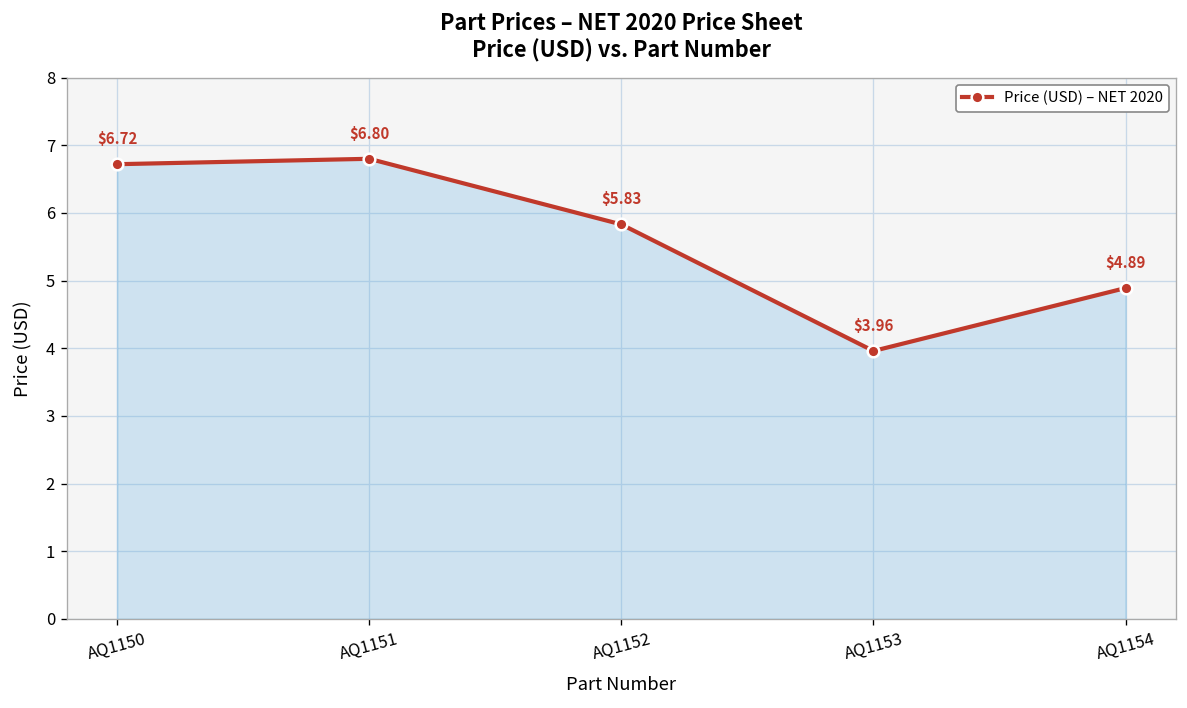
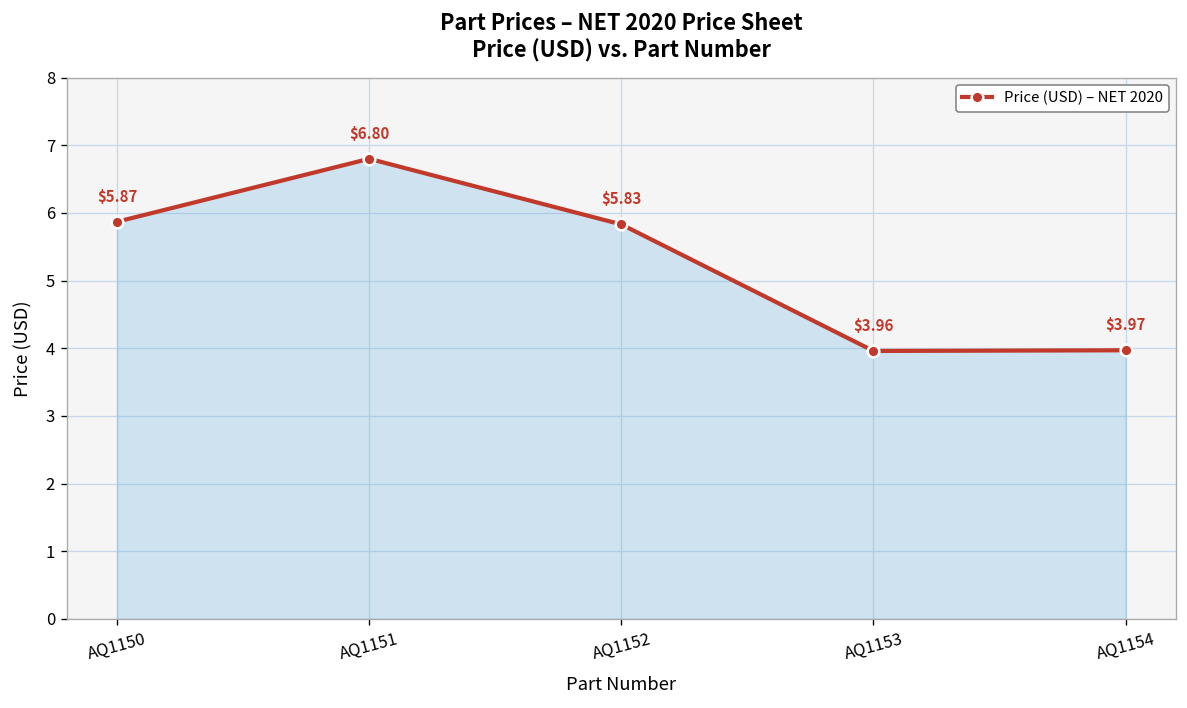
  {
-   "AQ1150": "$6.72",
+   "AQ1150": "$5.87",
    "AQ1151": "$6.80",
    "AQ1152": "$5.83",
    "AQ1153": "$3.96",
-   "AQ1154": "$4.89"
+   "AQ1154": "$3.97"
  }
